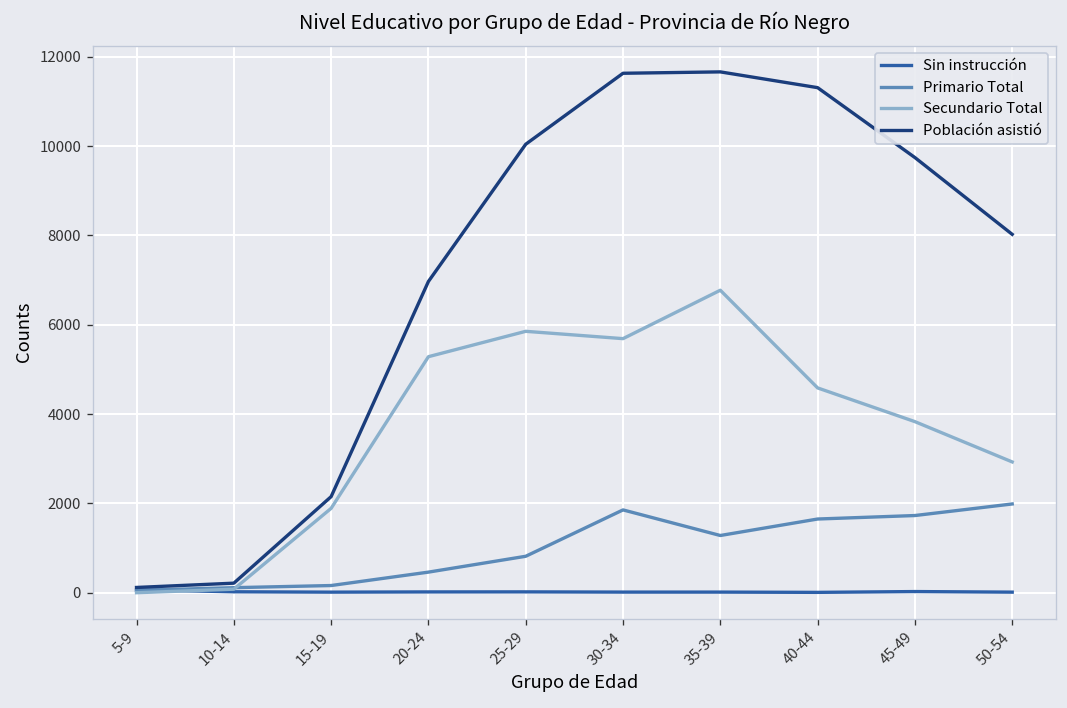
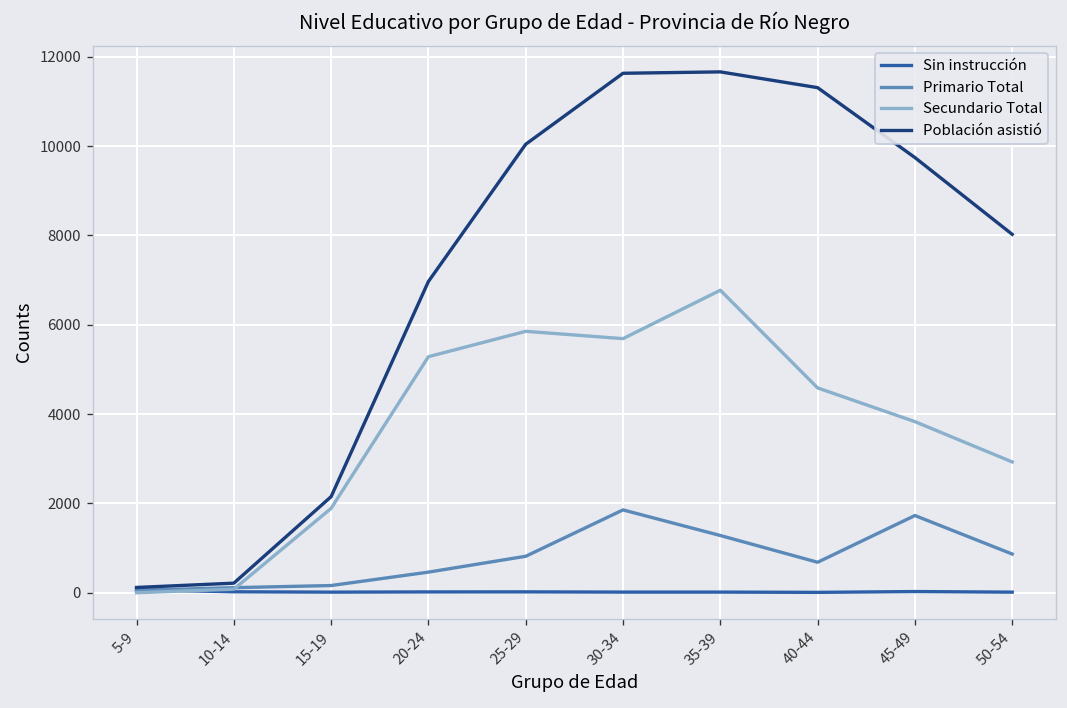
  {
    "Primario Total": {
      "15-19": 200,
      "20-24": 500,
      "25-29": 800,
      "30-34": 1900,
      "35-39": 1300,
-     "40-44": 1700,
+     "40-44": 700,
      "45-49": 1700,
-     "50-54": 2000
+     "50-54": 900
    },
    "Secundario Total": {
      "15-19": 1900,
      "20-24": 5300,
      "25-29": 5900,
      "30-34": 5700,
      "35-39": 6800,
      "40-44": 4600,
      "45-49": 3800,
      "50-54": 2900
    }
  }
